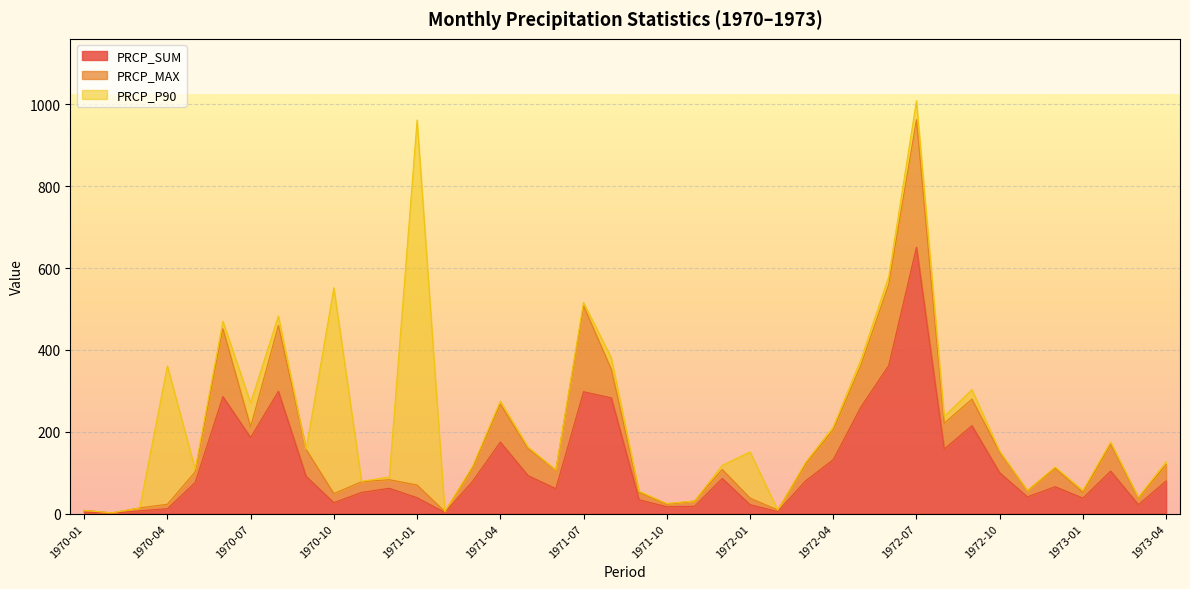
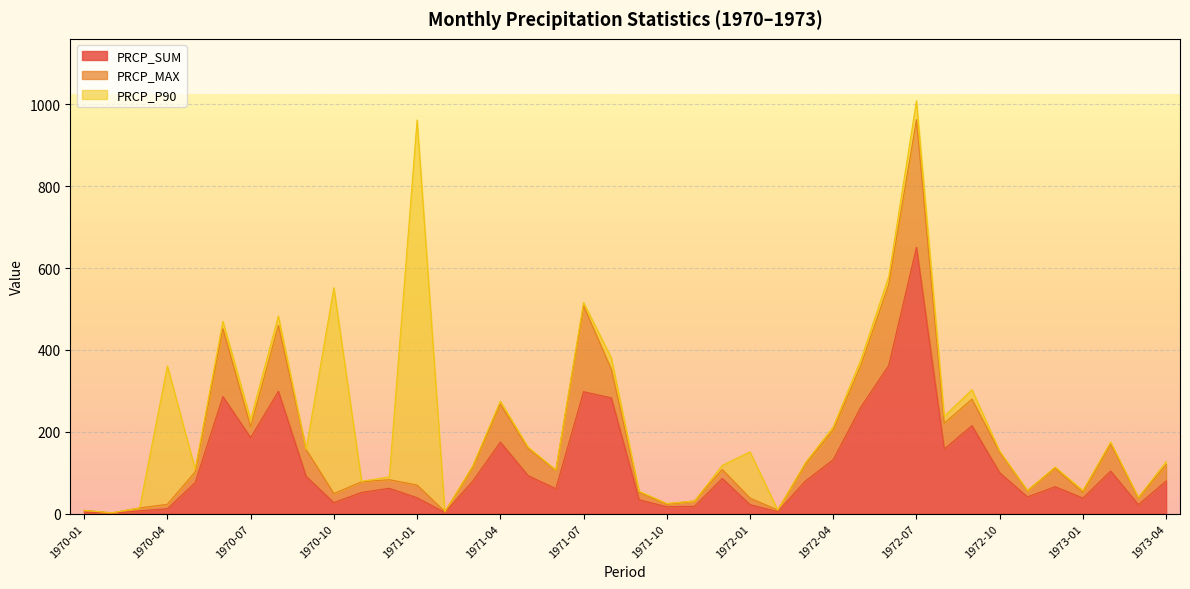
  {
    "PRCP_P90": {
      "1970-04": 340,
-     "1970-07": 60,
+     "1970-07": 20,
      "1970-10": 500,
      "1971-01": 890,
      "1971-04": 10,
      "1971-07": 10,
      "1972-01": 110,
      "1972-04": 10,
      "1972-07": 50,
      "1973-04": 10
    }
  }
